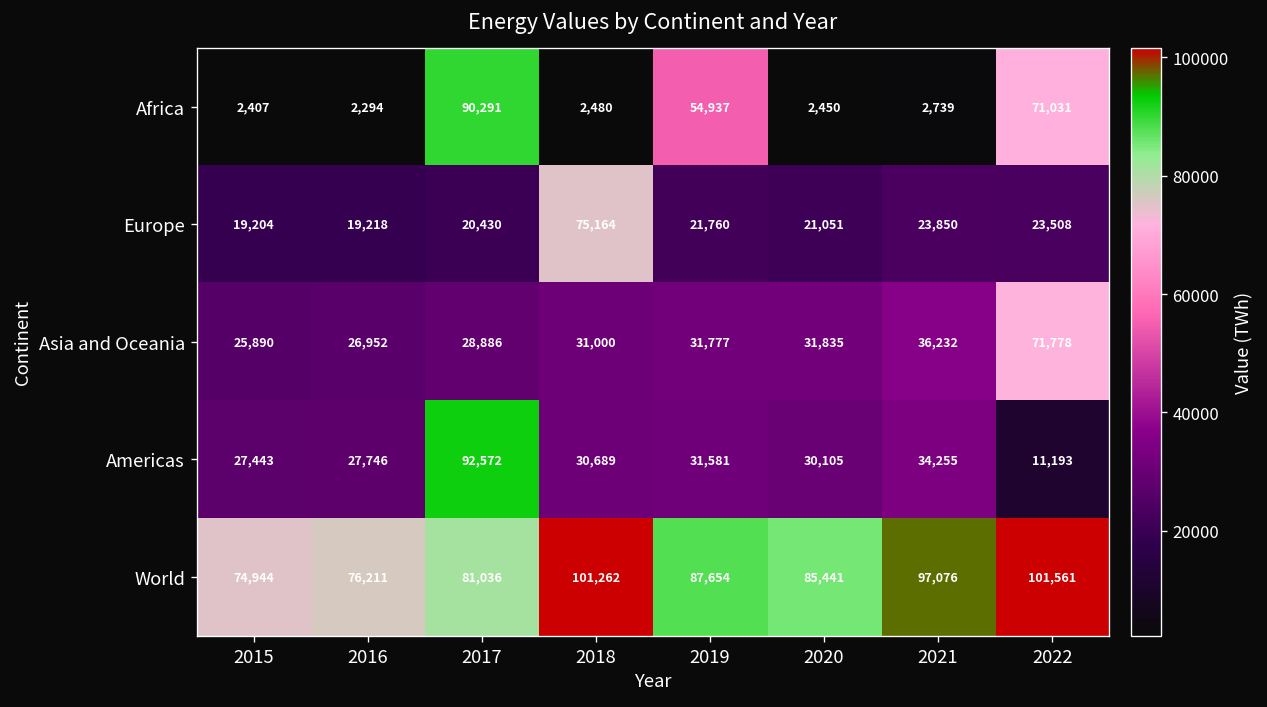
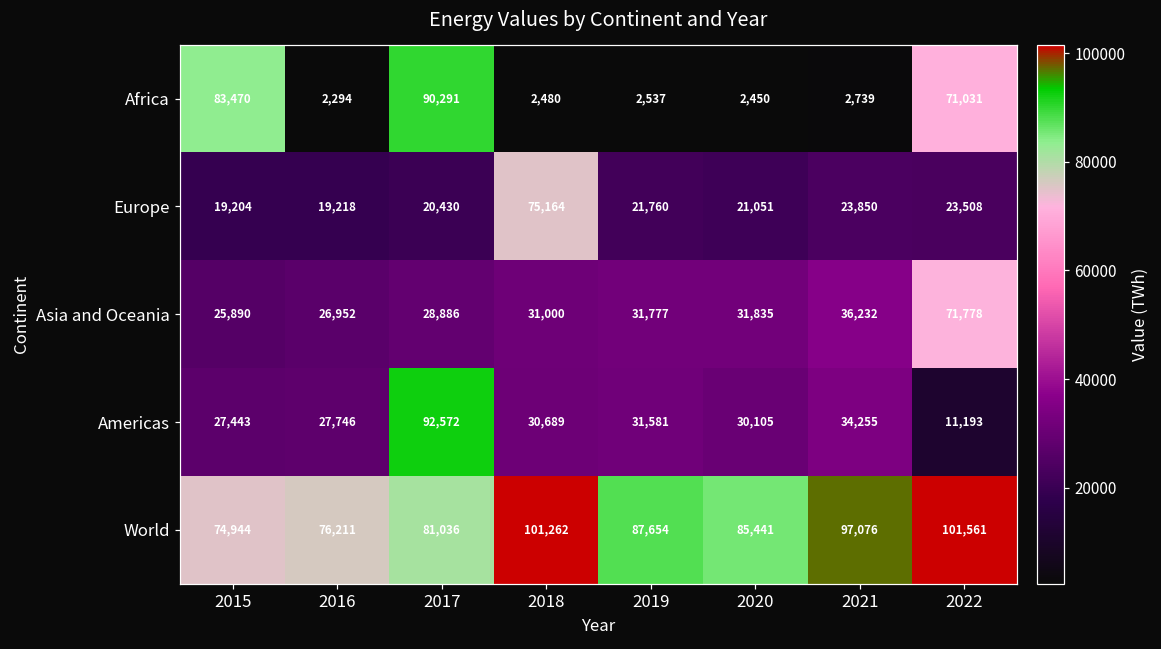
  {
    "Africa": {
-     "2015": "2,407",
+     "2015": "83,470",
      "2016": "2,294",
      "2017": "90,291",
      "2018": "2,480",
-     "2019": "54,937",
+     "2019": "2,537",
      "2020": "2,450",
      "2021": "2,739",
      "2022": "71,031"
    },
    "Europe": {
      "2015": "19,204",
      "2016": "19,218",
      "2017": "20,430",
      "2018": "75,164",
      "2019": "21,760",
      "2020": "21,051",
      "2021": "23,850",
      "2022": "23,508"
    },
    "Asia and Oceania": {
      "2015": "25,890",
      "2016": "26,952",
      "2017": "28,886",
      "2018": "31,000",
      "2019": "31,777",
      "2020": "31,835",
      "2021": "36,232",
      "2022": "71,778"
    },
    "Americas": {
      "2015": "27,443",
      "2016": "27,746",
      "2017": "92,572",
      "2018": "30,689",
      "2019": "31,581",
      "2020": "30,105",
      "2021": "34,255",
      "2022": "11,193"
    },
    "World": {
      "2015": "74,944",
      "2016": "76,211",
      "2017": "81,036",
      "2018": "101,262",
      "2019": "87,654",
      "2020": "85,441",
      "2021": "97,076",
      "2022": "101,561"
    }
  }
